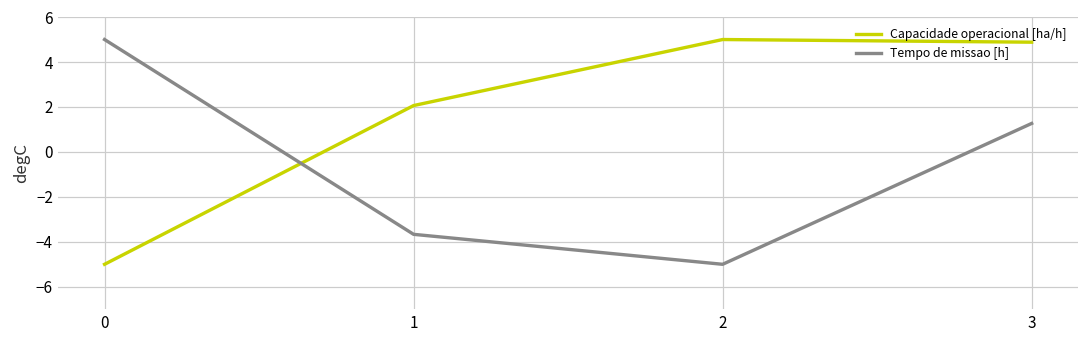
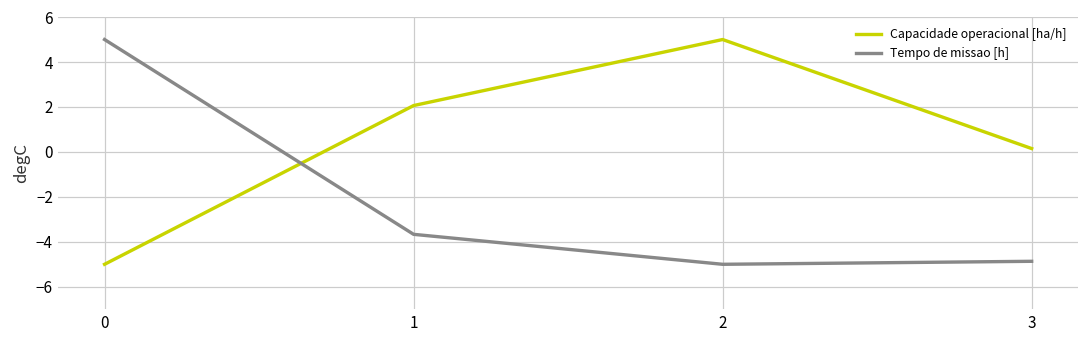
  {
    "Capacidade operacional [ha/h]": {
      "0": -5.0,
      "1": 2.1,
      "2": 5.0,
-     "3": 4.9
+     "3": 0.1
    },
    "Tempo de missao [h]": {
      "0": 5.0,
      "1": -3.7,
      "2": -5.0,
-     "3": 1.3
+     "3": -4.9
    }
  }
